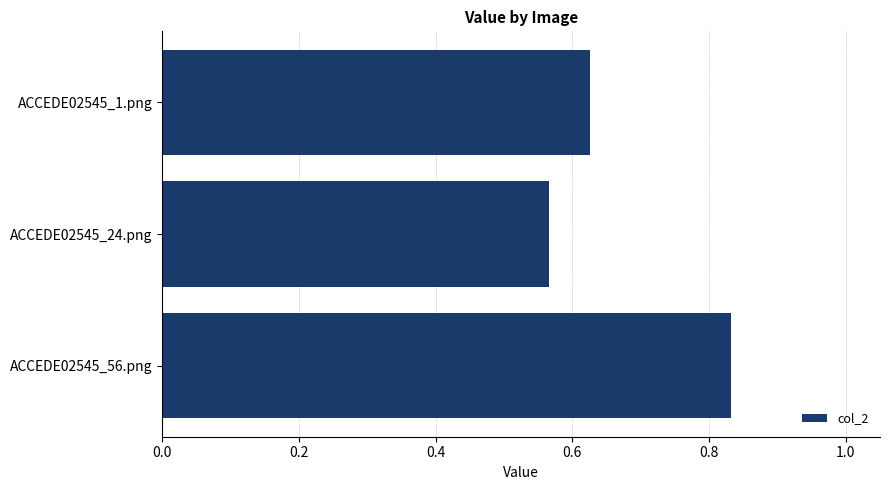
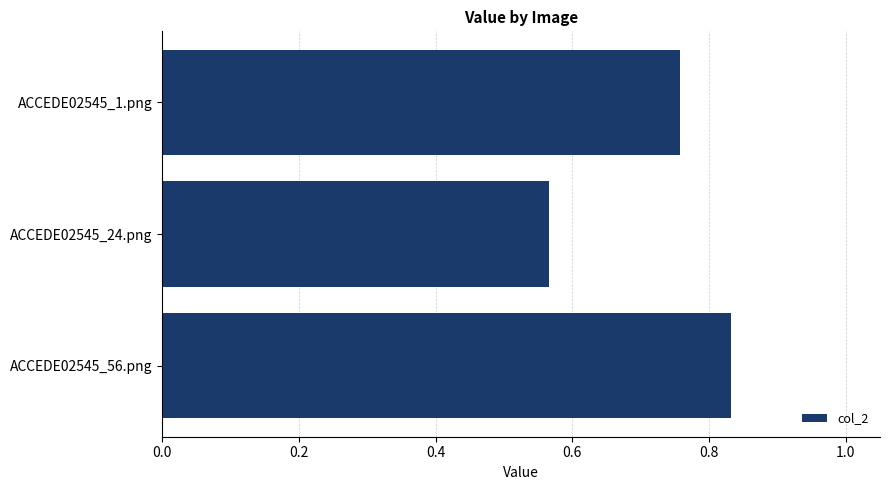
  {
-   "ACCEDE02545_1.png": 0.63,
+   "ACCEDE02545_1.png": 0.76,
    "ACCEDE02545_24.png": 0.57,
    "ACCEDE02545_56.png": 0.83
  }
